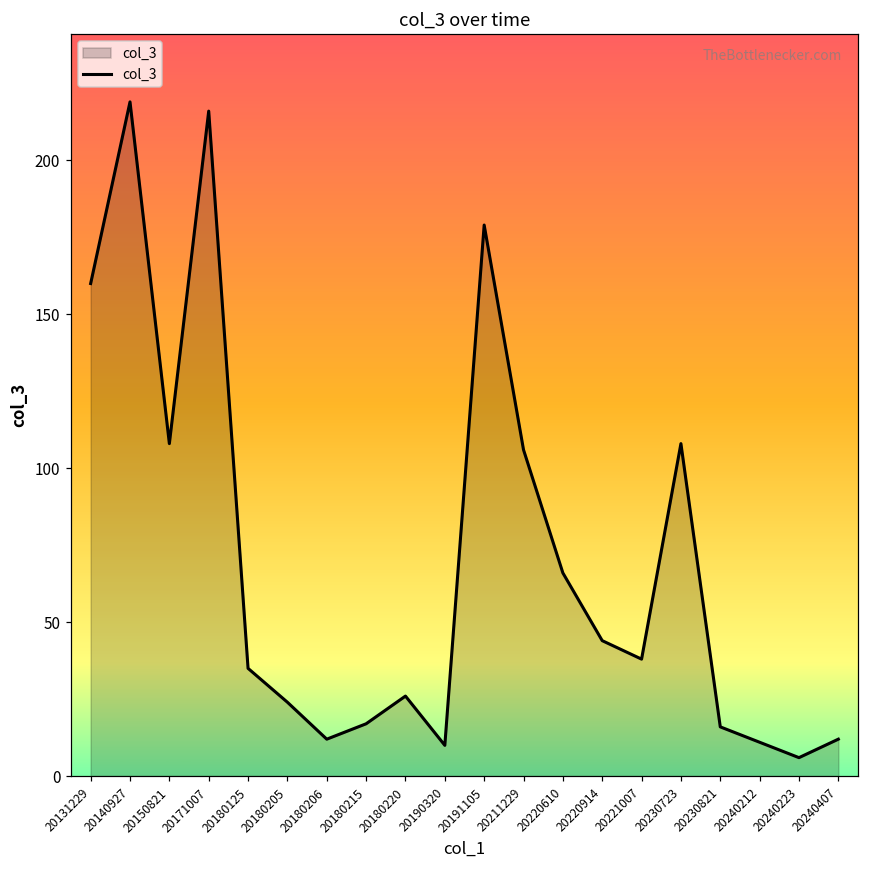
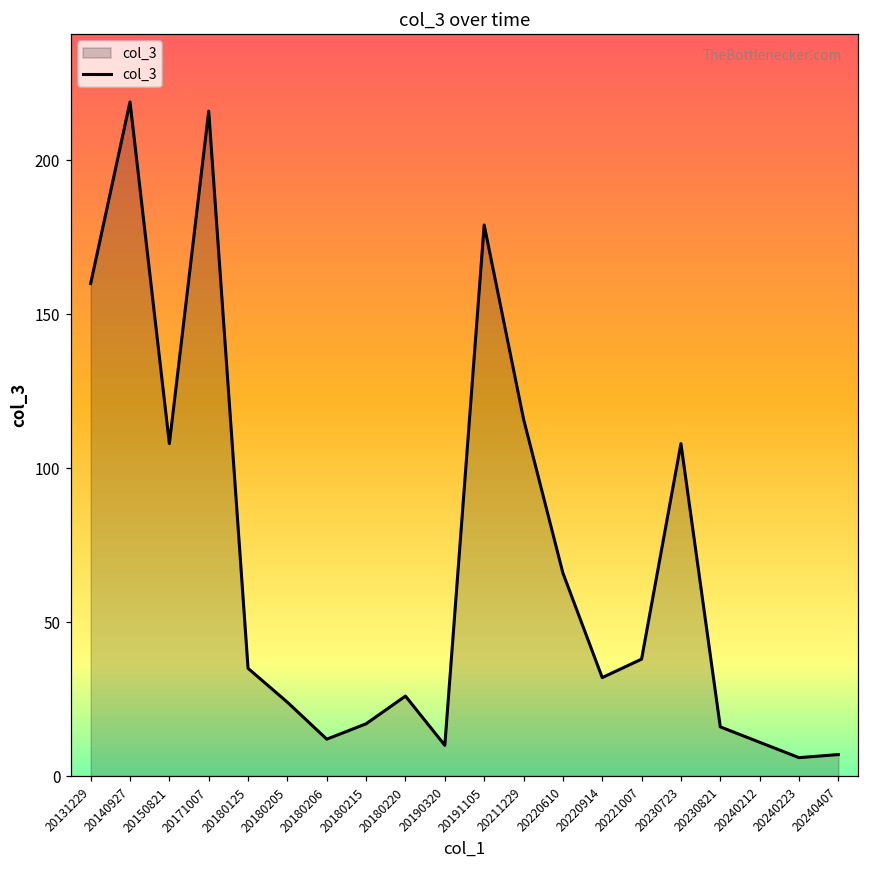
  {
    "20131229": 160,
    "20140927": 219,
    "20150821": 108,
    "20171007": 216,
    "20180125": 35,
    "20180205": 24,
    "20180206": 12,
    "20180215": 17,
    "20180220": 26,
    "20190320": 10,
    "20191105": 179,
-   "20211229": 106,
+   "20211229": 116,
    "20220610": 66,
-   "20220914": 44,
+   "20220914": 32,
    "20221007": 38,
    "20230723": 108,
    "20230821": 16,
    "20240212": 11,
    "20240223": 6,
-   "20240407": 12
+   "20240407": 7
  }
